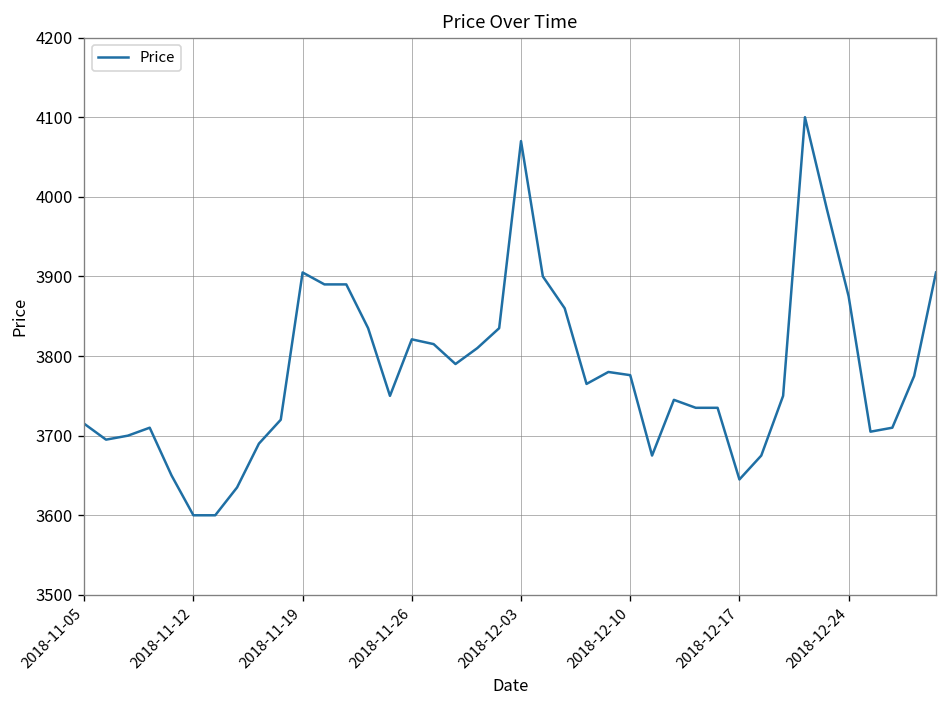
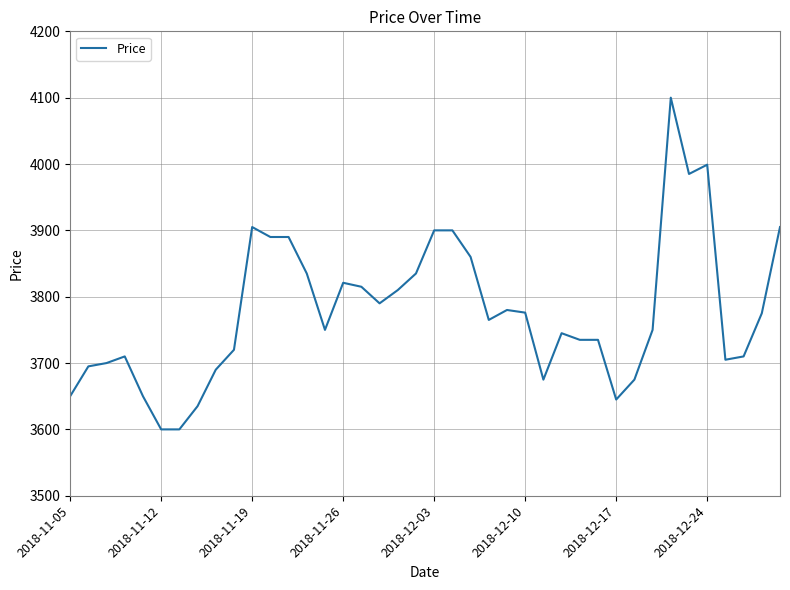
  {
-   "2018-11-05": 3720,
+   "2018-11-05": 3650,
    "2018-11-12": 3600,
    "2018-11-19": 3910,
    "2018-11-26": 3820,
-   "2018-12-03": 4070,
+   "2018-12-03": 3900,
    "2018-12-10": 3780,
    "2018-12-17": 3650,
-   "2018-12-24": 3880
+   "2018-12-24": 4000
  }
